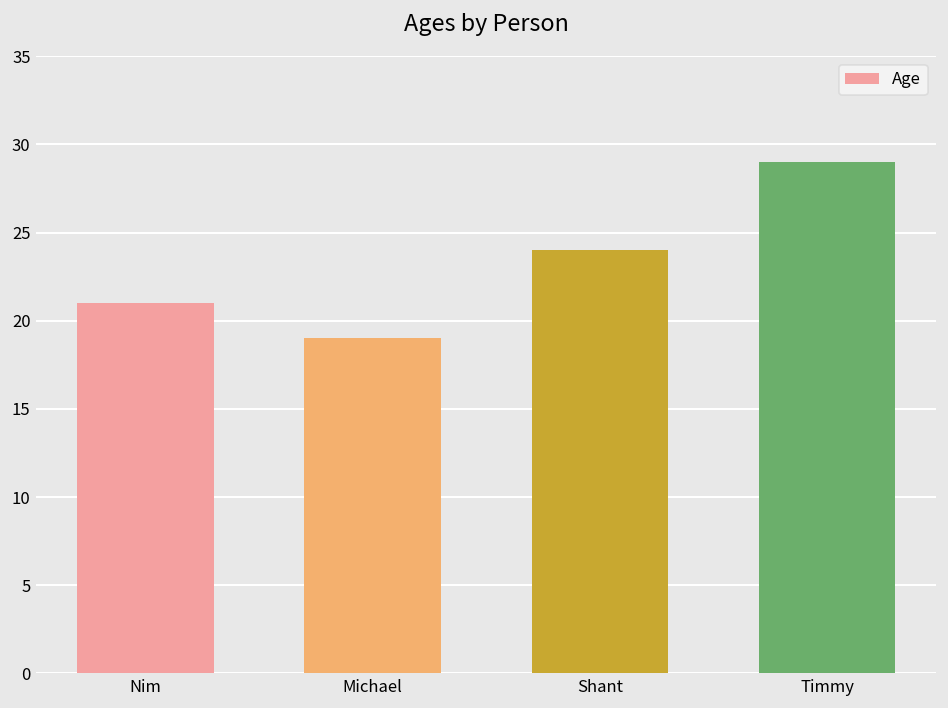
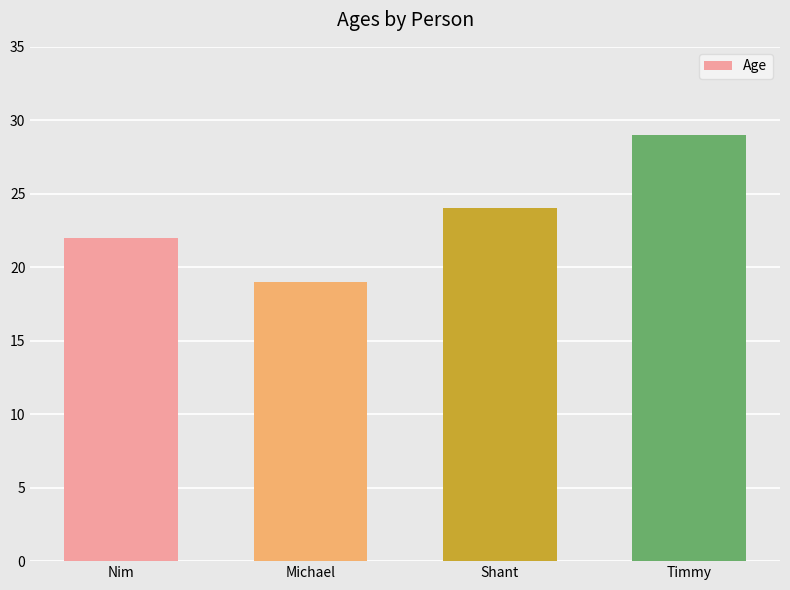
  {
-   "Nim": 21,
+   "Nim": 22,
    "Michael": 19,
    "Shant": 24,
    "Timmy": 29
  }
